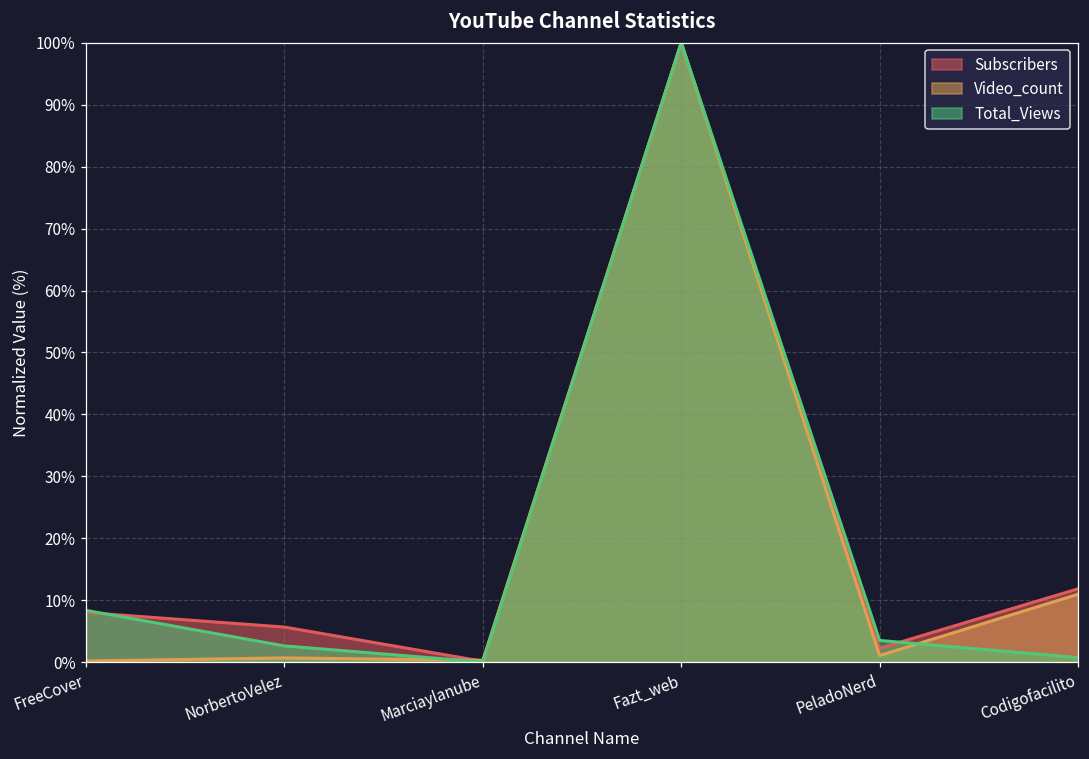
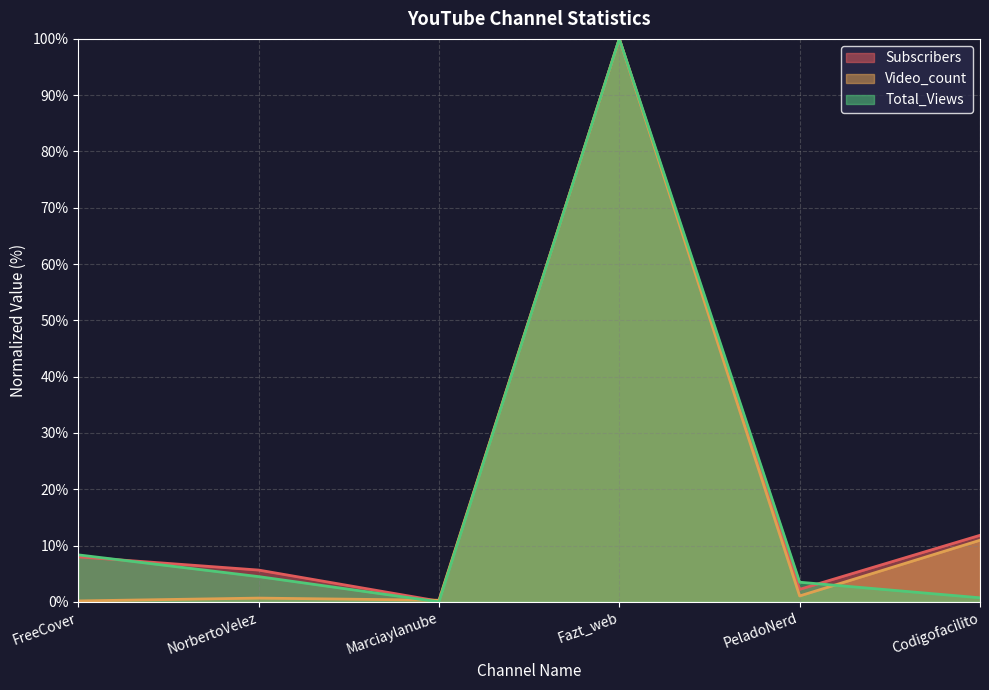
  {
    "Total_Views": {
-     "NorbertoVelez": "3%",
+     "NorbertoVelez": "4%",
      "PeladoNerd": "3%",
      "Codigofacilito": "1%"
    }
  }
